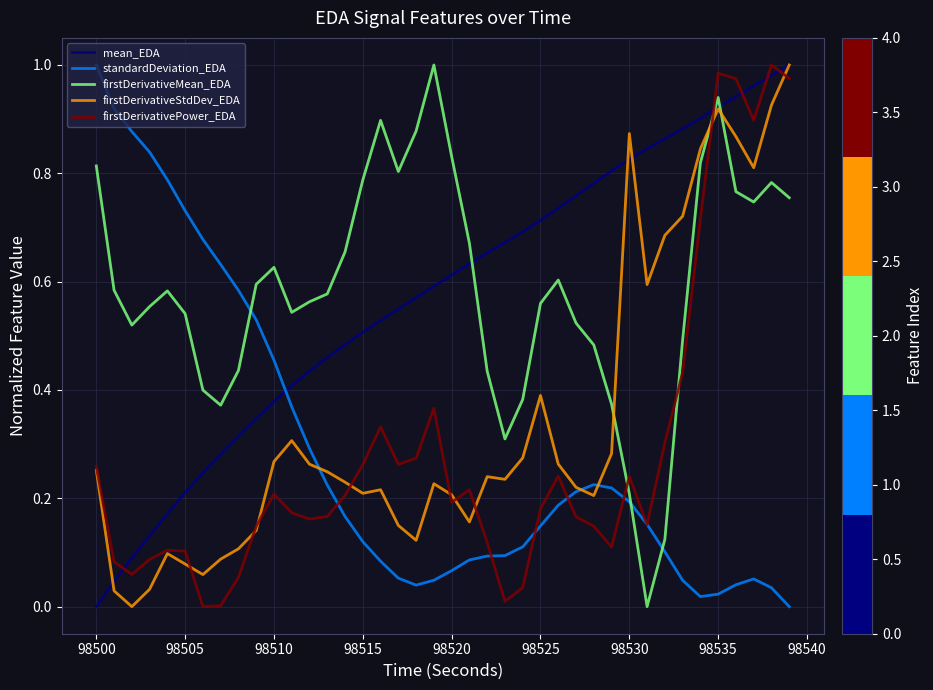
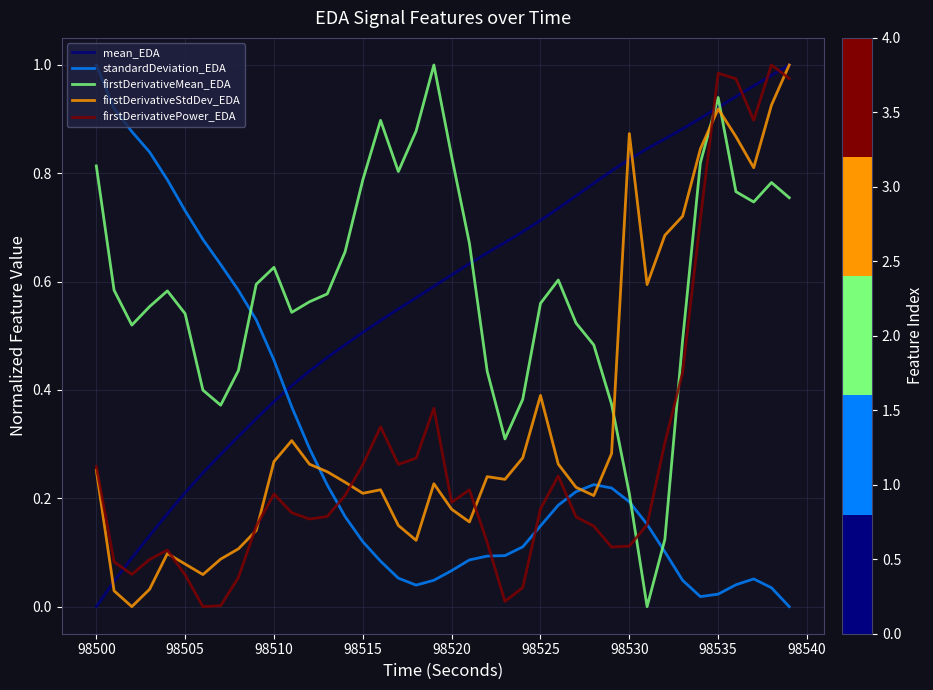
  {
    "mean_EDA": {
      "98500": 0.00,
      "98505": 0.21,
      "98510": 0.38,
      "98515": 0.51,
      "98520": 0.61,
      "98525": 0.71,
      "98530": 0.83
    },
    "standardDeviation_EDA": {
      "98505": 0.73,
      "98510": 0.45,
      "98515": 0.12,
      "98520": 0.07,
      "98525": 0.15,
      "98530": 0.19,
      "98535": 0.02
    },
    "firstDerivativeMean_EDA": {
      "98500": 0.81,
      "98505": 0.54,
      "98510": 0.63,
      "98515": 0.79,
      "98520": 0.83,
      "98525": 0.56,
      "98530": 0.21,
      "98535": 0.94
    },
    "firstDerivativeStdDev_EDA": {
      "98500": 0.25,
      "98505": 0.08,
      "98510": 0.27,
      "98515": 0.21,
-     "98520": 0.21,
+     "98520": 0.18,
      "98525": 0.39,
      "98530": 0.87
    },
    "firstDerivativePower_EDA": {
      "98500": 0.26,
-     "98505": 0.10,
+     "98505": 0.06,
      "98510": 0.21,
      "98515": 0.26,
      "98520": 0.19,
      "98525": 0.18,
-     "98530": 0.24,
+     "98530": 0.11,
      "98535": 0.98
    }
  }
